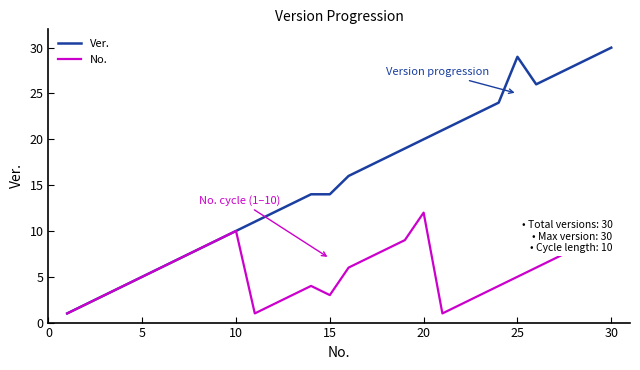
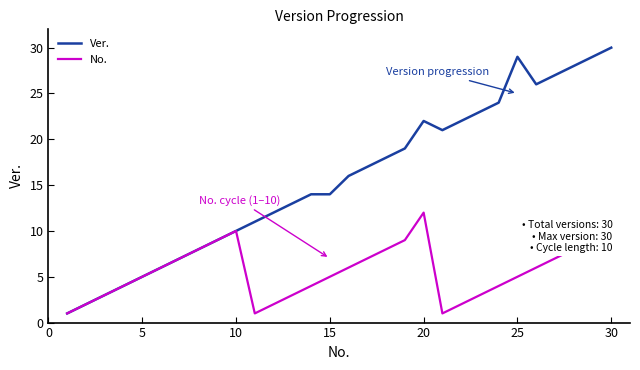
  {
    "Ver.": {
      "15": 14,
-     "20": 20,
+     "20": 22,
      "25": 29,
      "30": 30
    },
    "No.": {
-     "15": 3,
+     "15": 5,
      "20": 12,
      "25": 5
    }
  }
